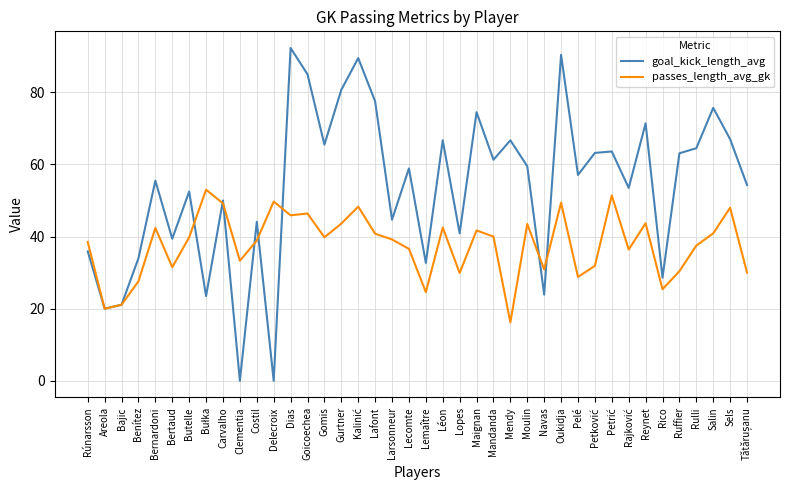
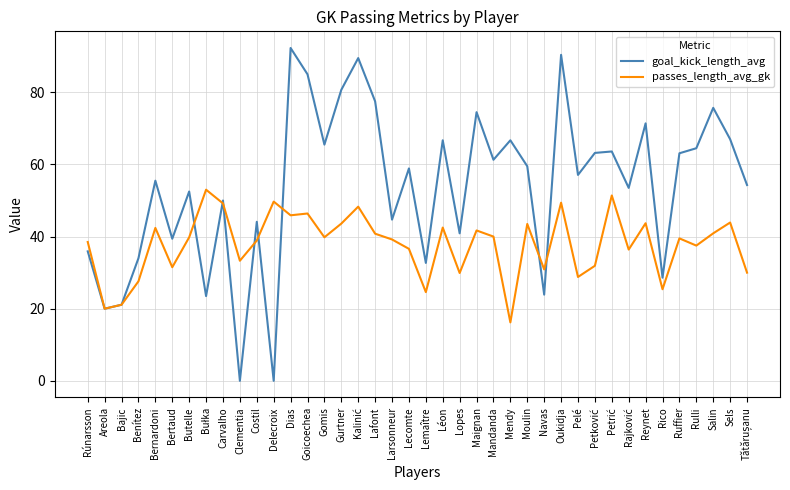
  {
    "goal_kick_length_avg": {
      "Rúnarsson": 36,
      "Benítez": 34,
      "Bernardoni": 56,
      "Bertaud": 39,
      "Butelle": 53,
      "Bułka": 24,
      "Carvalho": 50,
      "Clementia": 0,
      "Costil": 44,
      "Delecroix": 0,
      "Dias": 92,
      "Goicoechea": 85,
      "Gomis": 66,
      "Gurtner": 81,
      "Kalinić": 90,
      "Lafont": 78,
      "Larsonneur": 45,
      "Lecomte": 59,
      "Lemaître": 33,
      "Léon": 67,
      "Lopes": 41,
      "Maignan": 75,
      "Mandanda": 61,
      "Mendy": 67,
      "Moulin": 60,
      "Navas": 24,
      "Oukidja": 90,
      "Pelé": 57,
      "Petković": 63,
      "Petrić": 64,
      "Rajković": 54,
      "Reynet": 71,
      "Rico": 29,
      "Ruffier": 63,
      "Rulli": 65,
      "Salin": 76,
      "Sels": 67,
      "Tătărușanu": 54
    },
    "passes_length_avg_gk": {
      "Rúnarsson": 39,
      "Benítez": 28,
      "Bernardoni": 42,
      "Bertaud": 32,
      "Butelle": 40,
      "Bułka": 53,
      "Carvalho": 49,
      "Clementia": 33,
      "Costil": 39,
      "Delecroix": 50,
      "Dias": 46,
      "Goicoechea": 46,
      "Gomis": 40,
      "Gurtner": 44,
      "Kalinić": 48,
      "Lafont": 41,
      "Larsonneur": 39,
      "Lecomte": 37,
      "Lemaître": 25,
      "Léon": 43,
      "Lopes": 30,
      "Maignan": 42,
      "Mandanda": 40,
      "Mendy": 16,
      "Moulin": 44,
      "Navas": 31,
      "Oukidja": 49,
      "Pelé": 29,
      "Petković": 32,
      "Petrić": 51,
      "Rajković": 36,
      "Reynet": 44,
      "Rico": 25,
-     "Ruffier": 30,
+     "Ruffier": 40,
      "Rulli": 38,
      "Salin": 41,
-     "Sels": 48,
+     "Sels": 44,
      "Tătărușanu": 30
    }
  }
